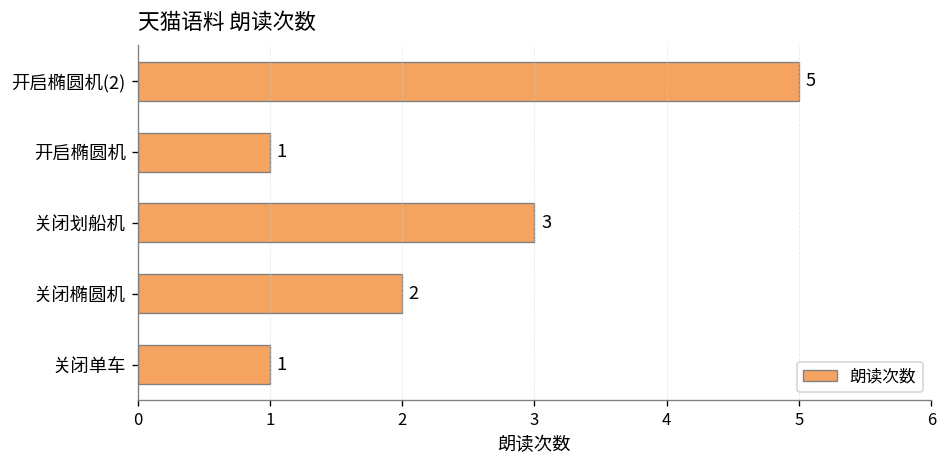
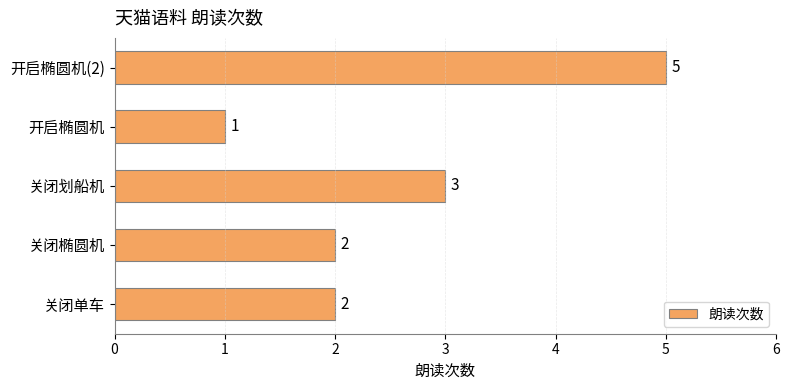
  {
    "开启椭圆机(2)": 5,
    "开启椭圆机": 1,
    "关闭划船机": 3,
    "关闭椭圆机": 2,
-   "关闭单车": 1
+   "关闭单车": 2
  }
